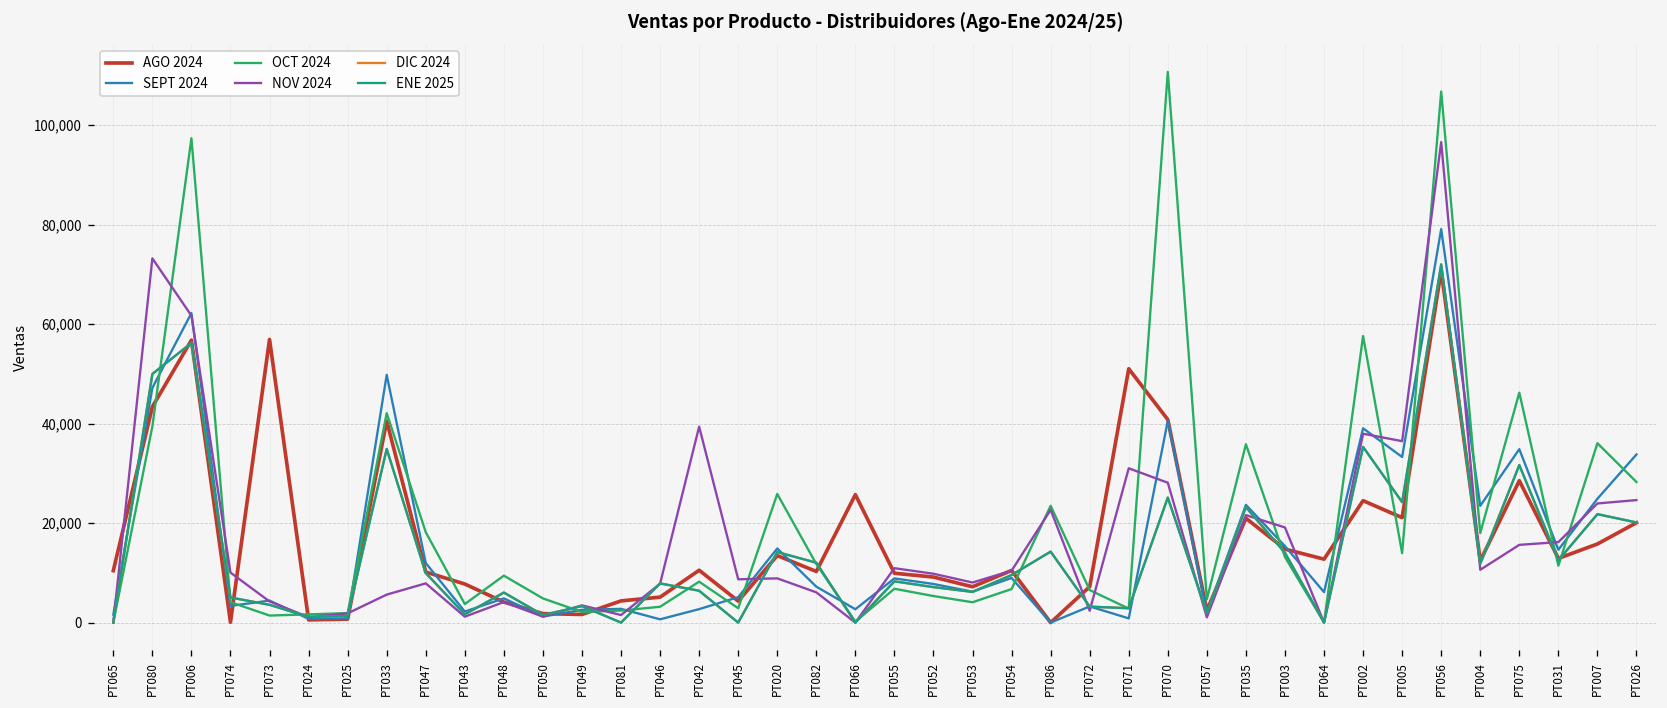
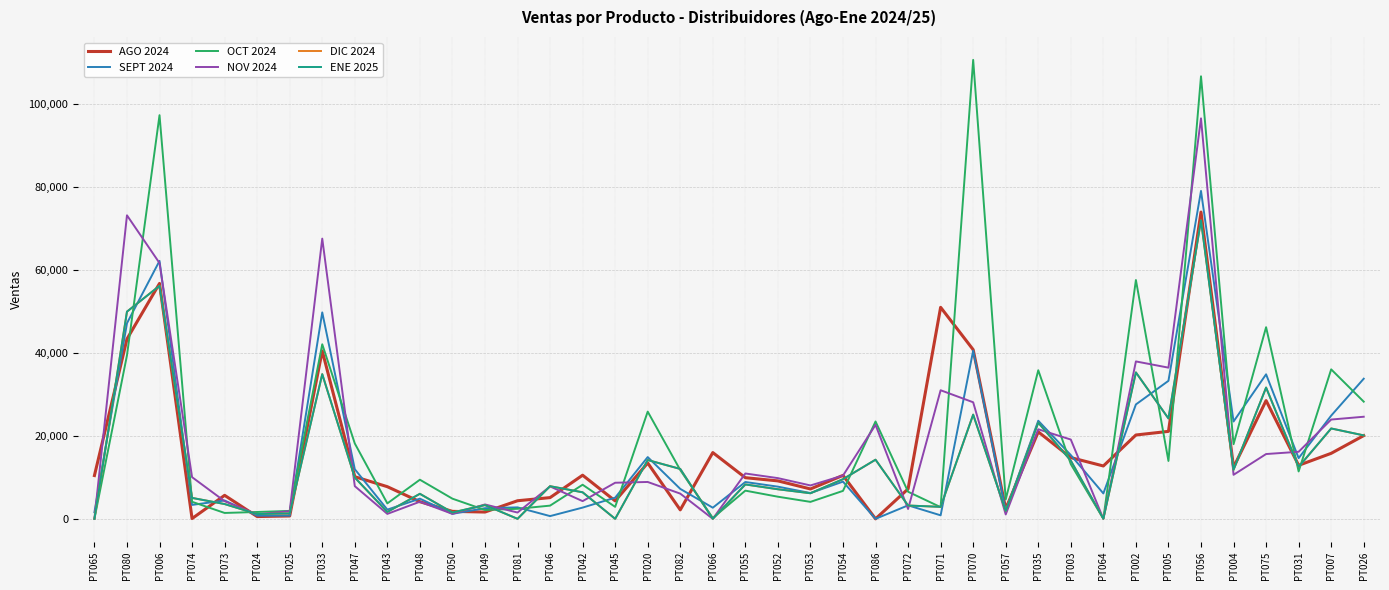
  {
    "AGO 2024": {
      "PT065": "10,000",
      "PT080": "43,000",
      "PT074": "0",
-     "PT073": "57,000",
+     "PT073": "6,000",
      "PT033": "41,000",
      "PT043": "8,000",
      "PT081": "4,000",
      "PT046": "5,000",
      "PT042": "11,000",
      "PT045": "4,000",
      "PT020": "13,000",
-     "PT082": "10,000",
-     "PT066": "26,000",
+     "PT082": "2,000",
+     "PT066": "16,000",
      "PT055": "10,000",
      "PT052": "9,000",
      "PT053": "7,000",
      "PT072": "7,000",
      "PT071": "51,000",
      "PT035": "21,000",
      "PT064": "13,000",
-     "PT002": "25,000",
+     "PT002": "20,000",
      "PT005": "21,000",
-     "PT056": "71,000",
+     "PT056": "74,000",
      "PT075": "29,000",
      "PT007": "16,000"
    },
    "SEPT 2024": {
      "PT065": "2,000",
      "PT080": "47,000",
      "PT074": "3,000",
      "PT033": "50,000",
      "PT047": "12,000",
      "PT048": "5,000",
      "PT046": "1,000",
      "PT042": "3,000",
      "PT045": "5,000",
      "PT020": "15,000",
      "PT082": "7,000",
      "PT066": "3,000",
      "PT052": "8,000",
      "PT071": "1,000",
      "PT064": "6,000",
-     "PT002": "39,000",
+     "PT002": "28,000",
      "PT005": "33,000",
      "PT056": "79,000",
      "PT004": "23,000",
      "PT075": "35,000",
      "PT031": "15,000",
      "PT007": "25,000",
      "PT026": "34,000"
    },
    "NOV 2024": {
      "PT080": "73,000",
      "PT074": "10,000",
-     "PT033": "6,000",
+     "PT033": "68,000",
      "PT047": "8,000",
      "PT081": "2,000",
-     "PT042": "39,000",
+     "PT042": "4,000",
      "PT045": "9,000",
      "PT020": "9,000",
      "PT082": "6,000",
      "PT055": "11,000",
      "PT052": "10,000",
      "PT053": "8,000",
      "PT086": "23,000",
      "PT072": "2,000",
      "PT071": "31,000",
      "PT070": "28,000",
      "PT057": "1,000",
      "PT035": "22,000",
      "PT003": "19,000",
      "PT002": "38,000",
      "PT005": "36,000",
      "PT056": "97,000",
      "PT004": "11,000",
      "PT075": "16,000",
      "PT031": "16,000",
      "PT007": "24,000",
      "PT026": "25,000"
    }
  }
